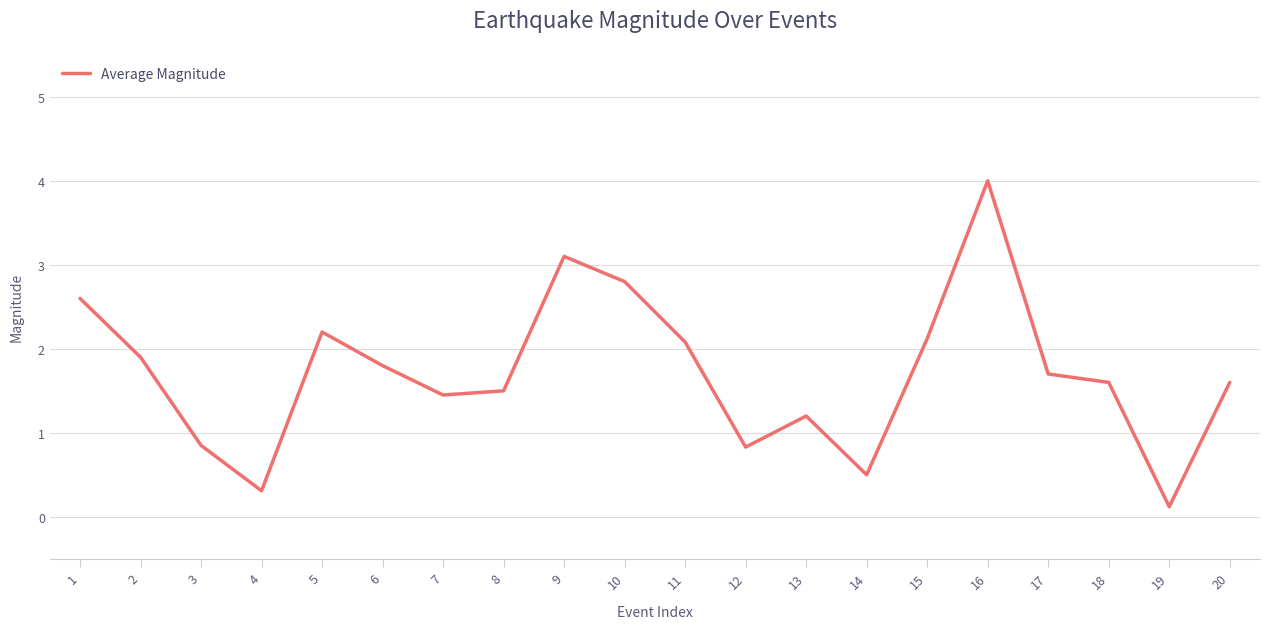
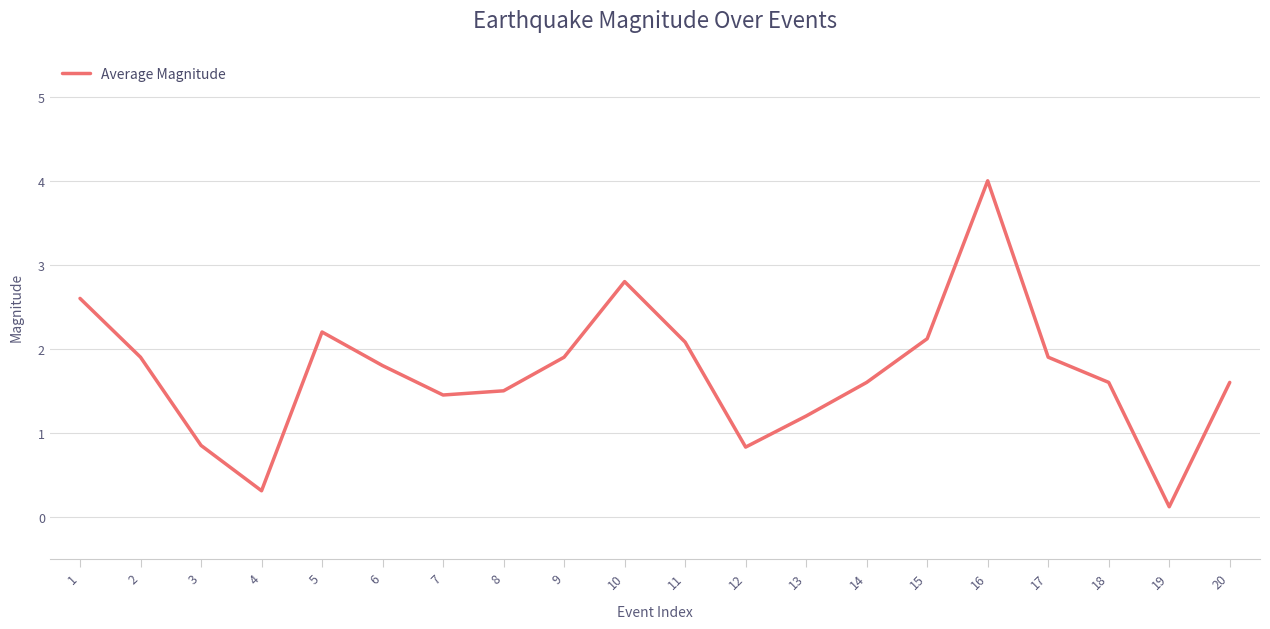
  {
    "1": 2.6,
    "2": 1.9,
    "3": 0.9,
    "4": 0.3,
    "5": 2.2,
    "6": 1.8,
    "7": 1.5,
    "8": 1.5,
-   "9": 3.1,
+   "9": 1.9,
    "10": 2.8,
    "11": 2.1,
    "12": 0.8,
    "13": 1.2,
-   "14": 0.5,
+   "14": 1.6,
    "15": 2.1,
    "16": 4.0,
-   "17": 1.7,
+   "17": 1.9,
    "18": 1.6,
    "19": 0.1,
    "20": 1.6
  }
